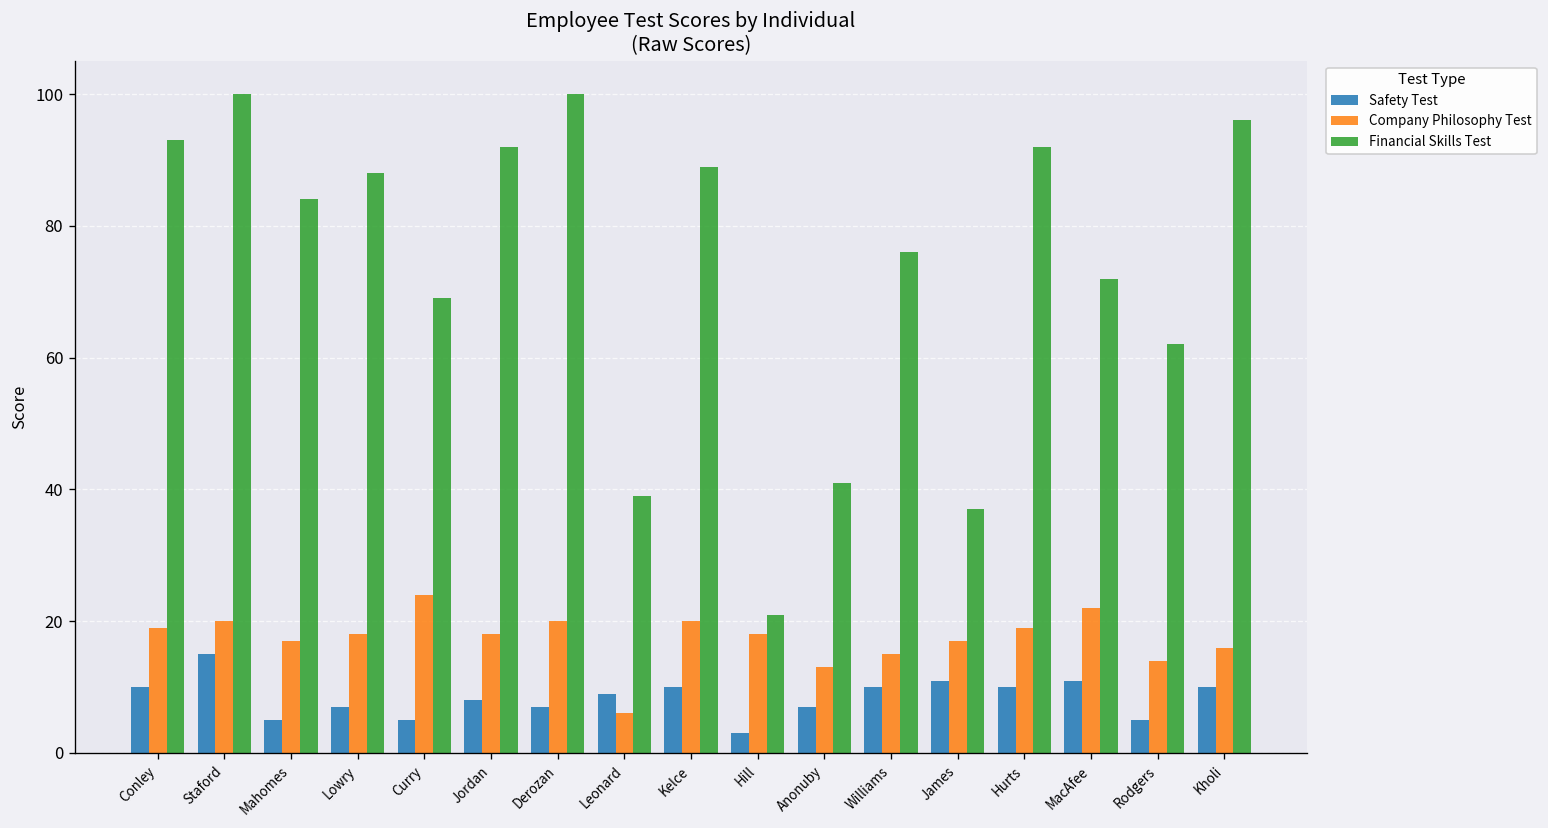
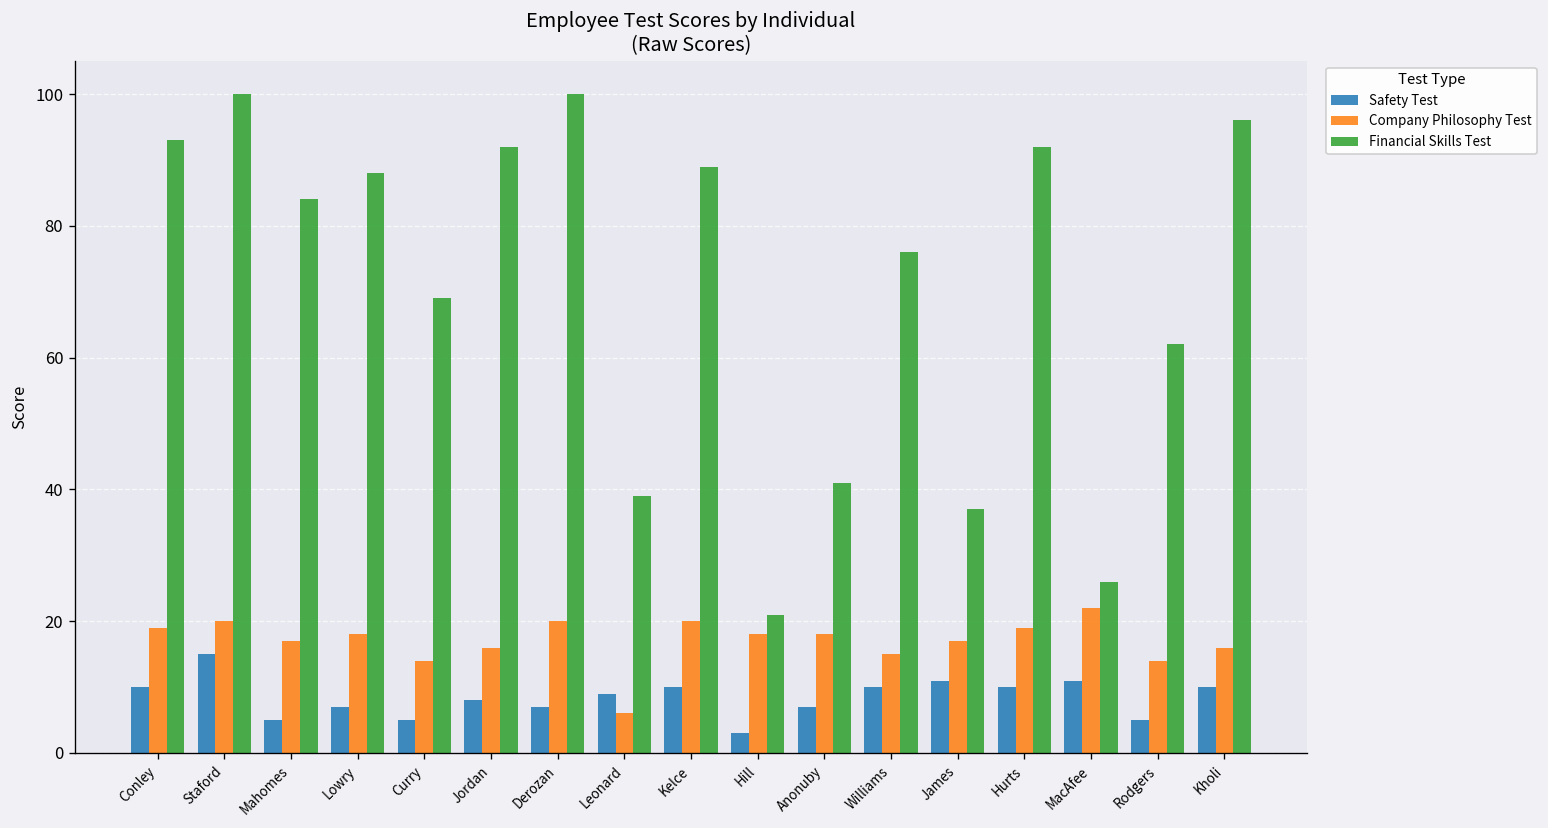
  {
    "Safety Test": {
      "Conley": 10,
      "Staford": 15,
      "Mahomes": 5,
      "Lowry": 7,
      "Curry": 5,
      "Jordan": 8,
      "Derozan": 7,
      "Leonard": 9,
      "Kelce": 10,
      "Hill": 3,
      "Anonuby": 7,
      "Williams": 10,
      "James": 11,
      "Hurts": 10,
      "MacAfee": 11,
      "Rodgers": 5,
      "Kholi": 10
    },
    "Company Philosophy Test": {
      "Conley": 19,
      "Staford": 20,
      "Mahomes": 17,
      "Lowry": 18,
-     "Curry": 24,
-     "Jordan": 18,
+     "Curry": 14,
+     "Jordan": 16,
      "Derozan": 20,
      "Leonard": 6,
      "Kelce": 20,
      "Hill": 18,
-     "Anonuby": 13,
+     "Anonuby": 18,
      "Williams": 15,
      "James": 17,
      "Hurts": 19,
      "MacAfee": 22,
      "Rodgers": 14,
      "Kholi": 16
    },
    "Financial Skills Test": {
      "Conley": 93,
      "Staford": 100,
      "Mahomes": 84,
      "Lowry": 88,
      "Curry": 69,
      "Jordan": 92,
      "Derozan": 100,
      "Leonard": 39,
      "Kelce": 89,
      "Hill": 21,
      "Anonuby": 41,
      "Williams": 76,
      "James": 37,
      "Hurts": 92,
-     "MacAfee": 72,
+     "MacAfee": 26,
      "Rodgers": 62,
      "Kholi": 96
    }
  }
